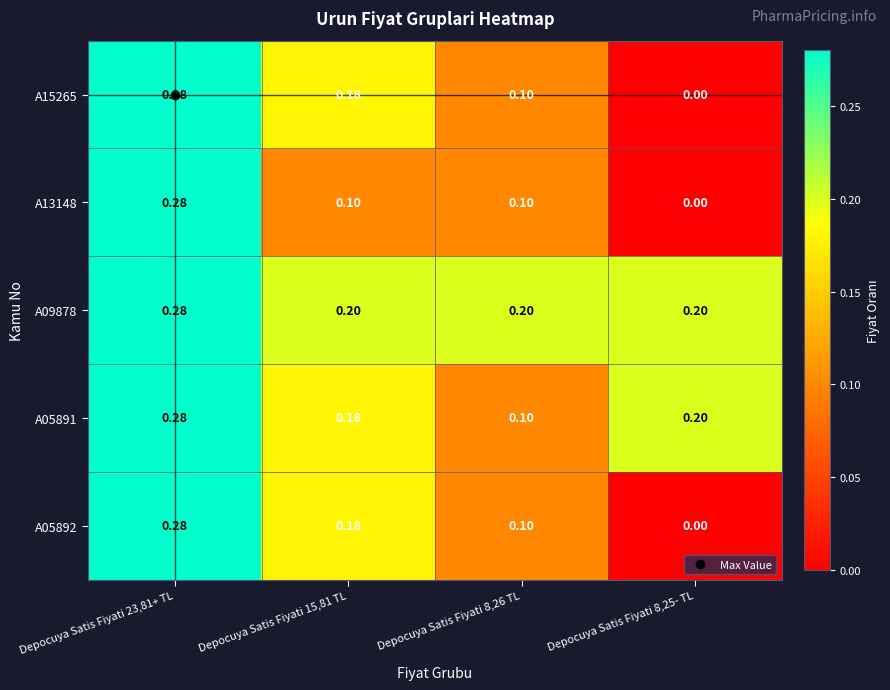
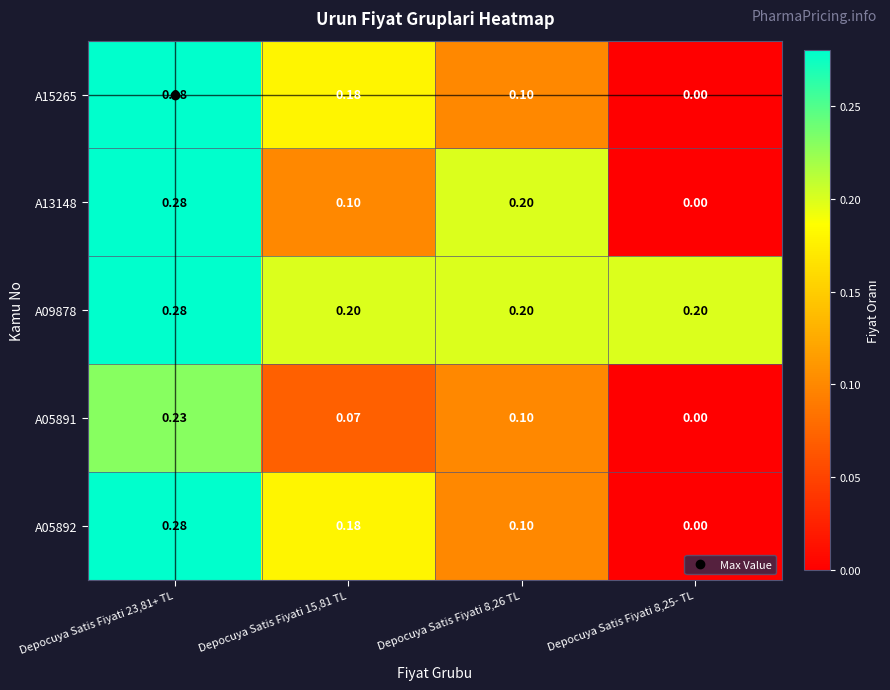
  {
    "A15265": {
      "Depocuya Satis Fiyati 15,81 TL": 0.18,
      "Depocuya Satis Fiyati 8,26 TL": 0.10,
      "Depocuya Satis Fiyati 8,25- TL": 0.00
    },
    "A13148": {
      "Depocuya Satis Fiyati 23,81+ TL": 0.28,
      "Depocuya Satis Fiyati 15,81 TL": 0.10,
-     "Depocuya Satis Fiyati 8,26 TL": 0.10,
+     "Depocuya Satis Fiyati 8,26 TL": 0.20,
      "Depocuya Satis Fiyati 8,25- TL": 0.00
    },
    "A09878": {
      "Depocuya Satis Fiyati 23,81+ TL": 0.28,
      "Depocuya Satis Fiyati 15,81 TL": 0.20,
      "Depocuya Satis Fiyati 8,26 TL": 0.20,
      "Depocuya Satis Fiyati 8,25- TL": 0.20
    },
    "A05891": {
-     "Depocuya Satis Fiyati 23,81+ TL": 0.28,
-     "Depocuya Satis Fiyati 15,81 TL": 0.18,
+     "Depocuya Satis Fiyati 23,81+ TL": 0.23,
+     "Depocuya Satis Fiyati 15,81 TL": 0.07,
      "Depocuya Satis Fiyati 8,26 TL": 0.10,
-     "Depocuya Satis Fiyati 8,25- TL": 0.20
+     "Depocuya Satis Fiyati 8,25- TL": 0.00
    },
    "A05892": {
      "Depocuya Satis Fiyati 23,81+ TL": 0.28,
      "Depocuya Satis Fiyati 15,81 TL": 0.18,
      "Depocuya Satis Fiyati 8,26 TL": 0.10,
      "Depocuya Satis Fiyati 8,25- TL": 0.00
    }
  }
